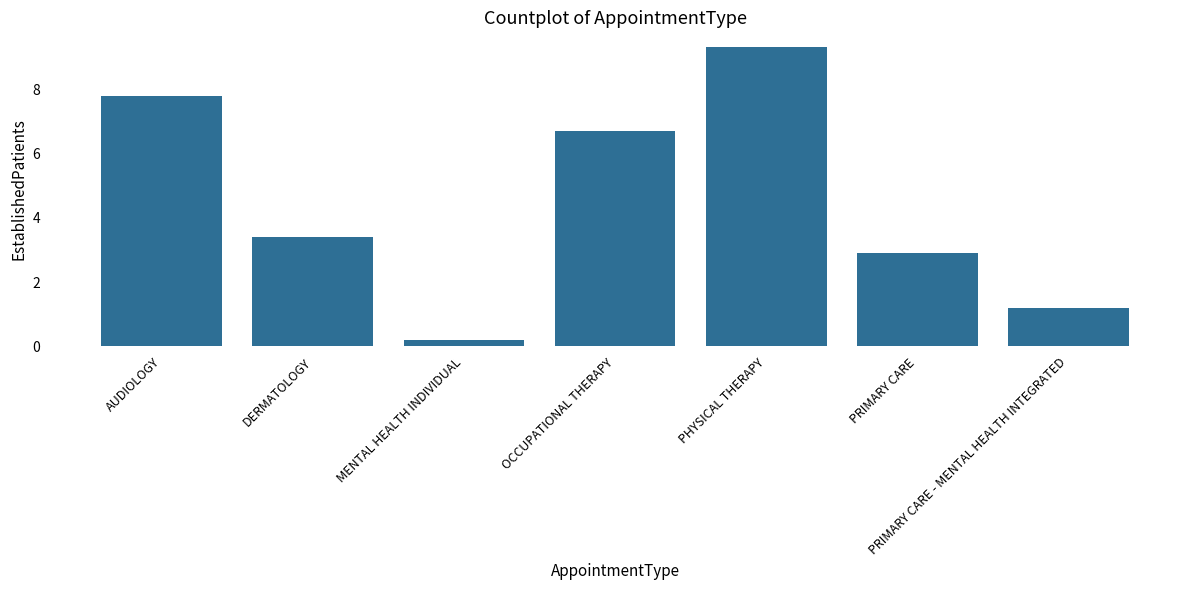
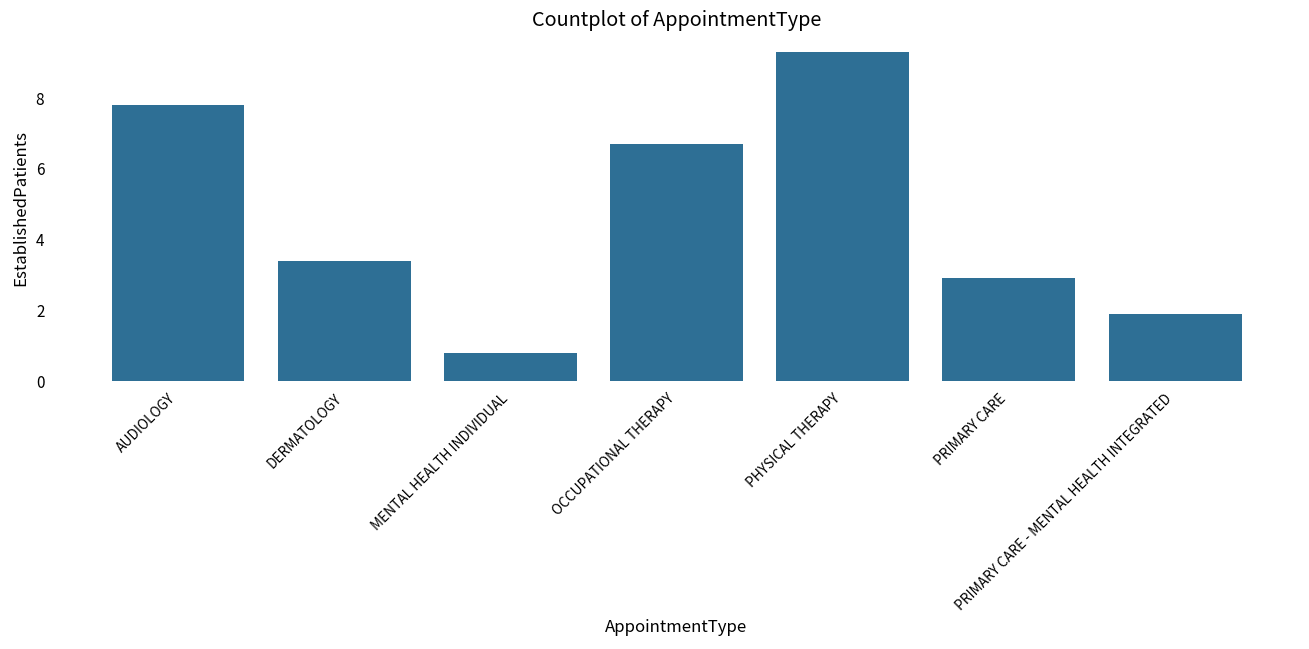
  {
    "AUDIOLOGY": 7.8,
    "DERMATOLOGY": 3.4,
-   "MENTAL HEALTH INDIVIDUAL": 0.2,
+   "MENTAL HEALTH INDIVIDUAL": 0.8,
    "OCCUPATIONAL THERAPY": 6.7,
    "PHYSICAL THERAPY": 9.3,
    "PRIMARY CARE": 2.9,
-   "PRIMARY CARE - MENTAL HEALTH INTEGRATED": 1.2
+   "PRIMARY CARE - MENTAL HEALTH INTEGRATED": 1.9
  }
